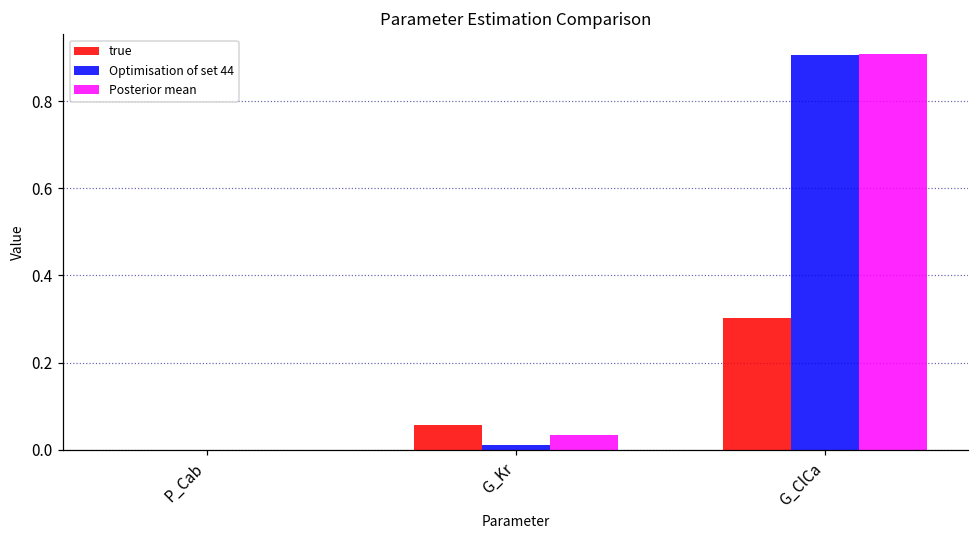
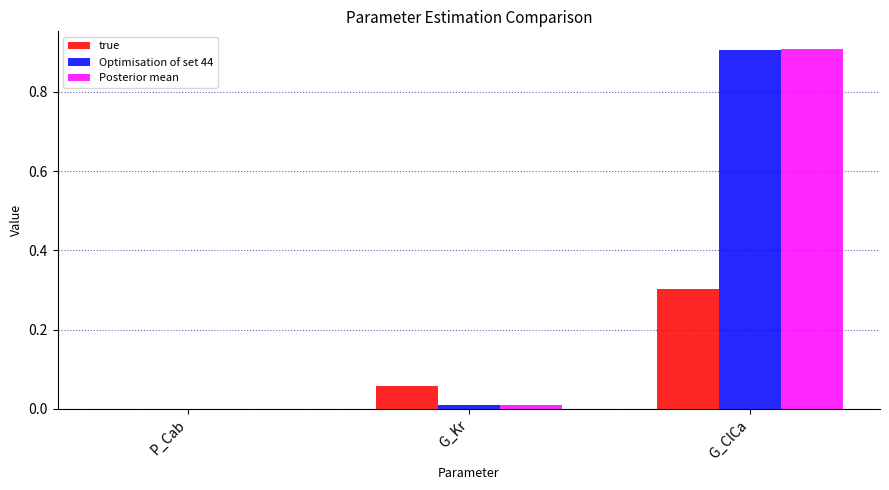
  {
    "true": {
      "G_Kr": 0.06,
      "G_ClCa": 0.30
    },
    "Optimisation of set 44": {
      "G_Kr": 0.01,
      "G_ClCa": 0.91
    },
    "Posterior mean": {
-     "G_Kr": 0.03,
+     "G_Kr": 0.01,
      "G_ClCa": 0.91
    }
  }
